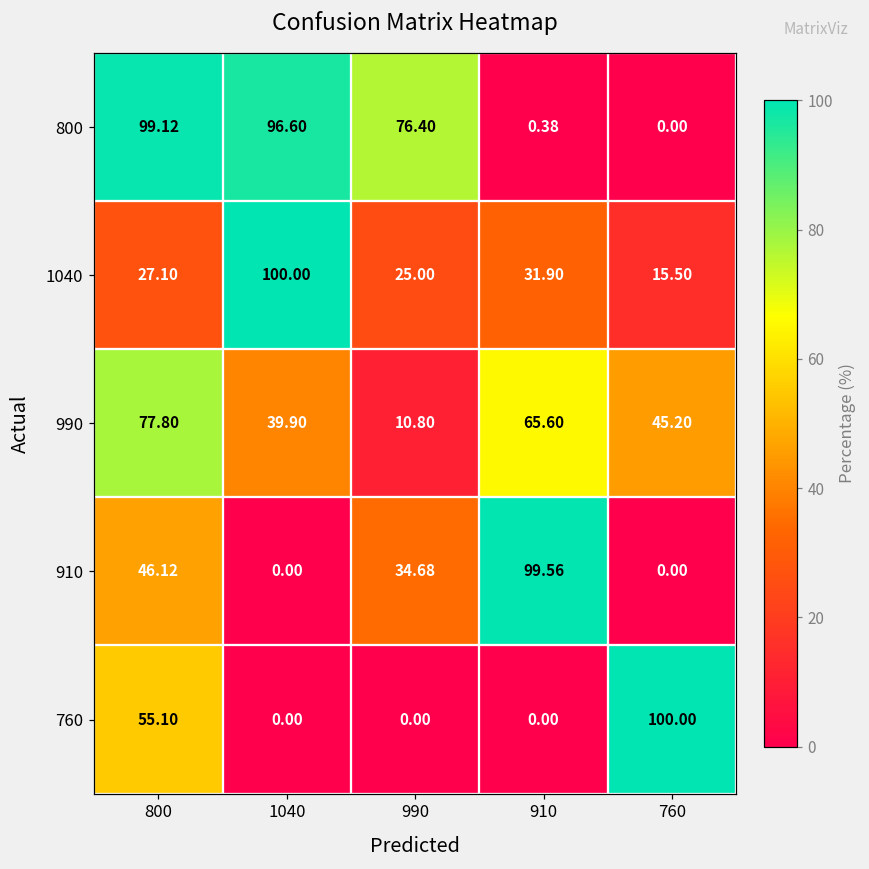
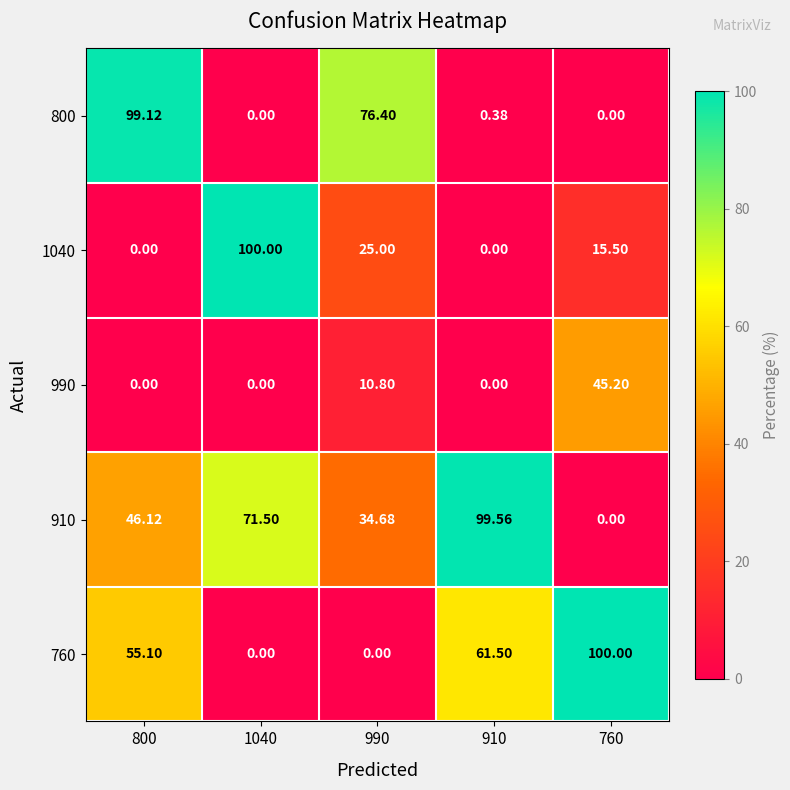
  {
    "800": {
      "800": 99.12,
-     "1040": 96.60,
+     "1040": 0.00,
      "990": 76.40,
      "910": 0.38,
      "760": 0.00
    },
    "1040": {
-     "800": 27.10,
+     "800": 0.00,
      "1040": 100.00,
      "990": 25.00,
-     "910": 31.90,
+     "910": 0.00,
      "760": 15.50
    },
    "990": {
-     "800": 77.80,
-     "1040": 39.90,
+     "800": 0.00,
+     "1040": 0.00,
      "990": 10.80,
-     "910": 65.60,
+     "910": 0.00,
      "760": 45.20
    },
    "910": {
      "800": 46.12,
-     "1040": 0.00,
+     "1040": 71.50,
      "990": 34.68,
      "910": 99.56,
      "760": 0.00
    },
    "760": {
      "800": 55.10,
      "1040": 0.00,
      "990": 0.00,
-     "910": 0.00,
+     "910": 61.50,
      "760": 100.00
    }
  }
